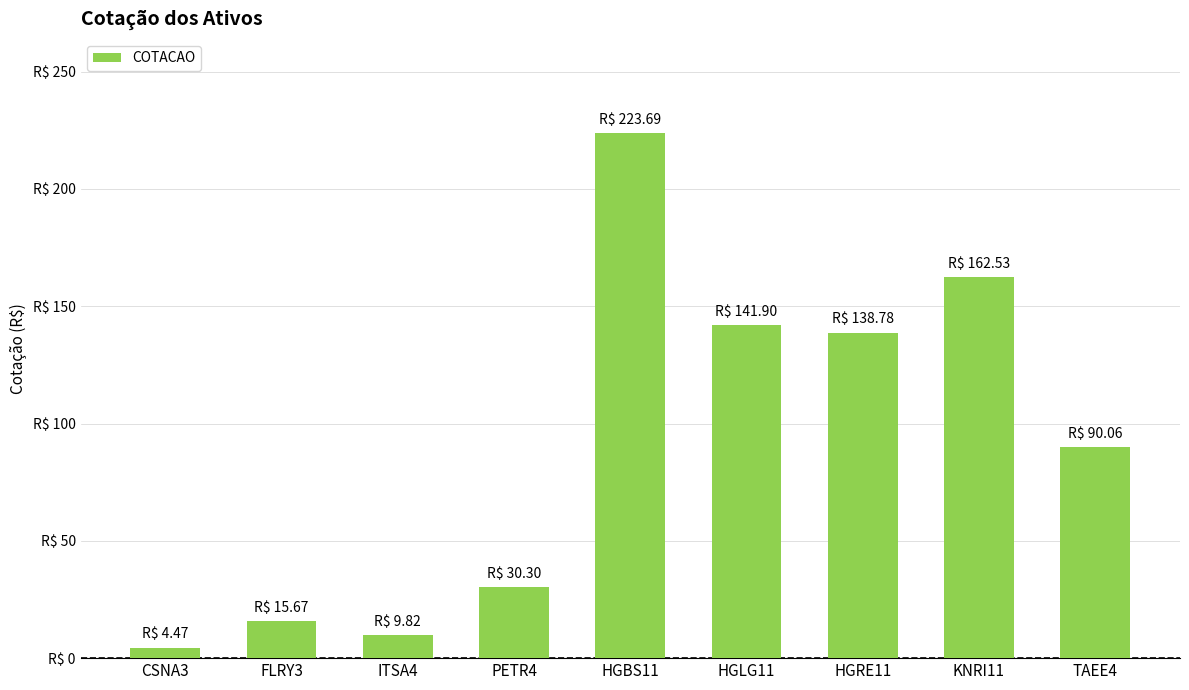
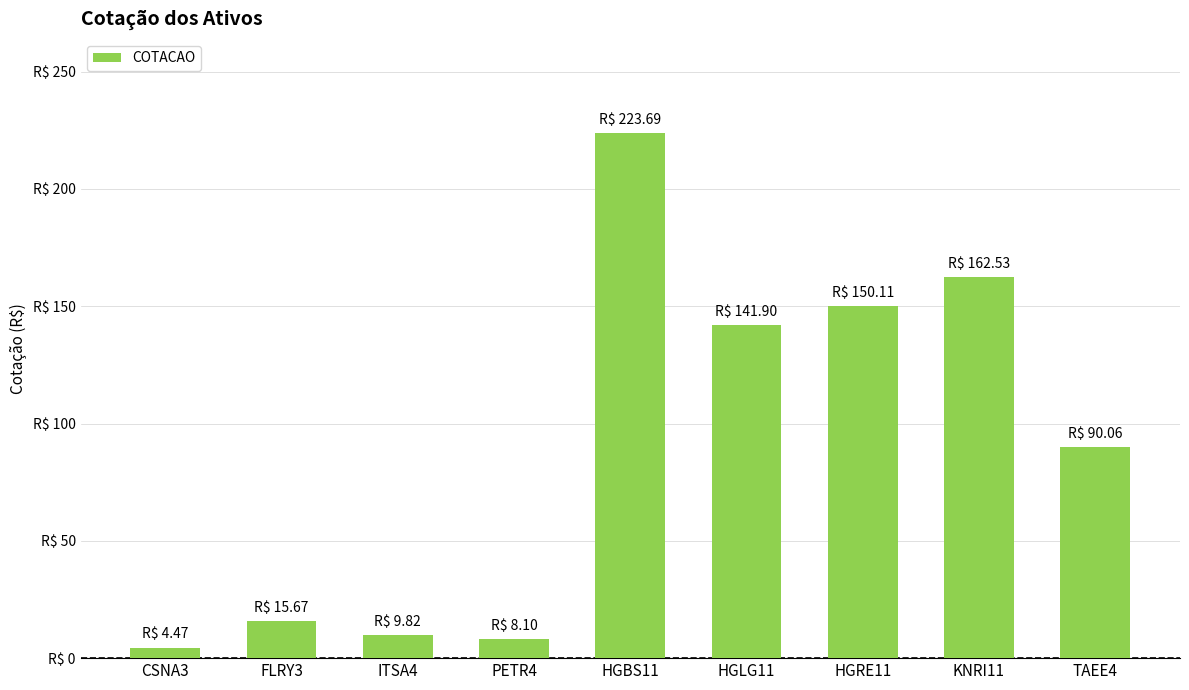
  {
    "CSNA3": 4.47,
    "FLRY3": 15.67,
    "ITSA4": 9.82,
-   "PETR4": 30.30,
+   "PETR4": 8.10,
    "HGBS11": 223.69,
    "HGLG11": 141.90,
-   "HGRE11": 138.78,
+   "HGRE11": 150.11,
    "KNRI11": 162.53,
    "TAEE4": 90.06
  }
